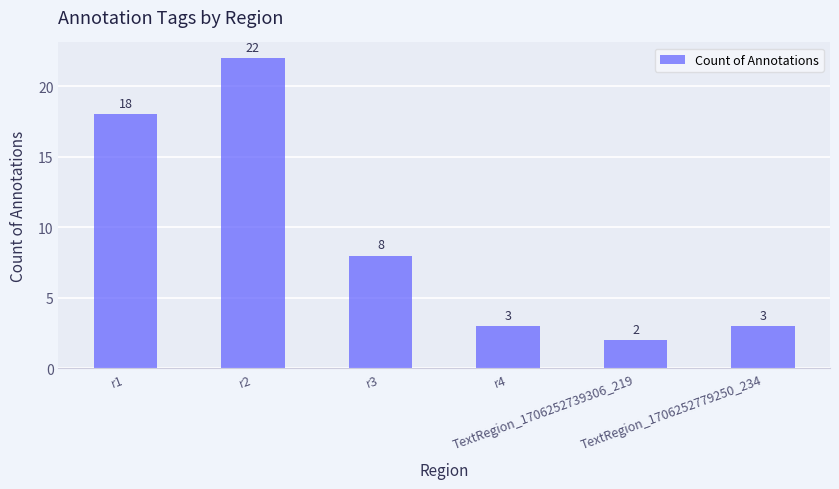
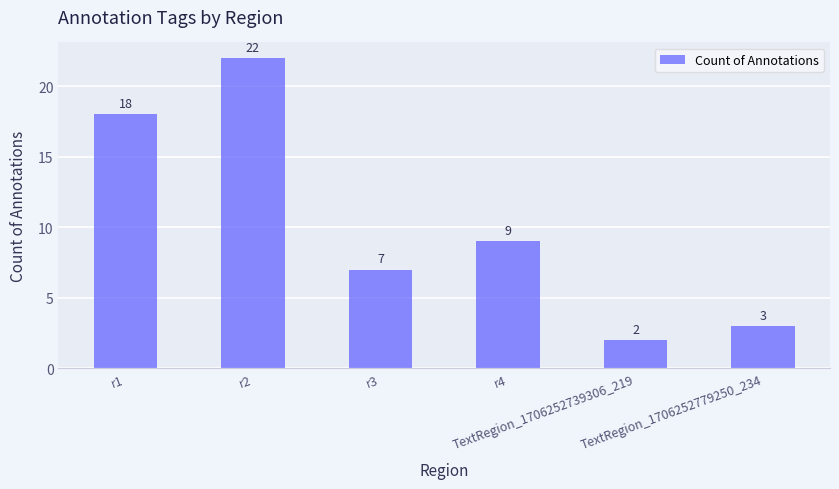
  {
    "r1": 18,
    "r2": 22,
-   "r3": 8,
-   "r4": 3,
+   "r3": 7,
+   "r4": 9,
    "TextRegion_1706252739306_219": 2,
    "TextRegion_1706252779250_234": 3
  }
